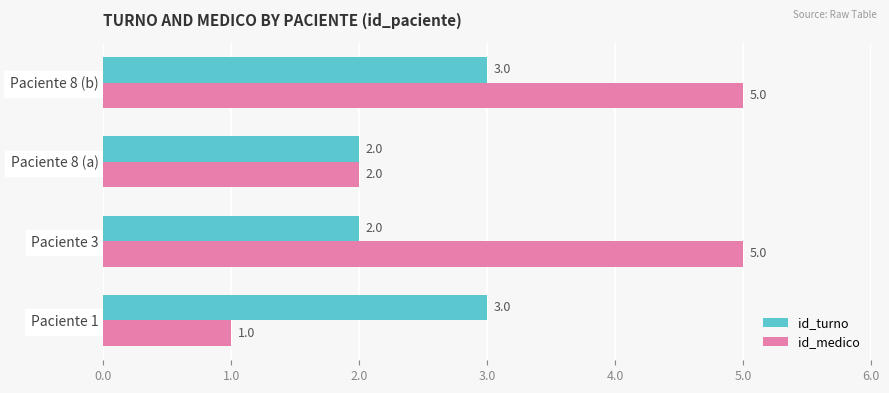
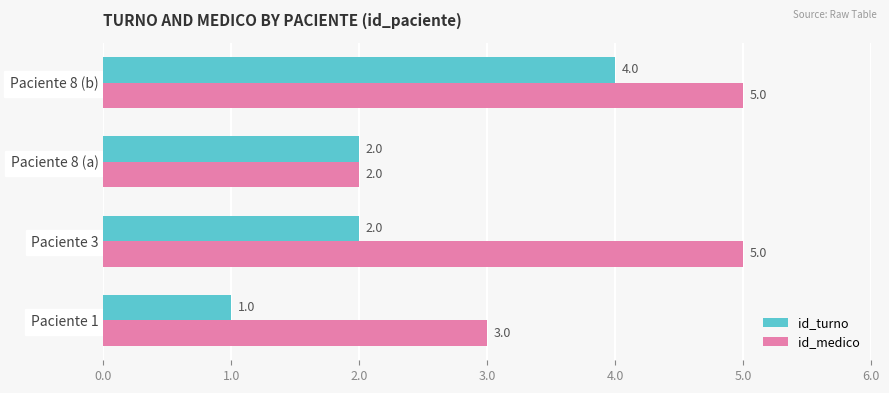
  {
    "id_turno": {
-     "Paciente 8 (b)": 3.0,
+     "Paciente 8 (b)": 4.0,
      "Paciente 8 (a)": 2.0,
      "Paciente 3": 2.0,
-     "Paciente 1": 3.0
+     "Paciente 1": 1.0
    },
    "id_medico": {
      "Paciente 8 (b)": 5.0,
      "Paciente 8 (a)": 2.0,
      "Paciente 3": 5.0,
-     "Paciente 1": 1.0
+     "Paciente 1": 3.0
    }
  }
